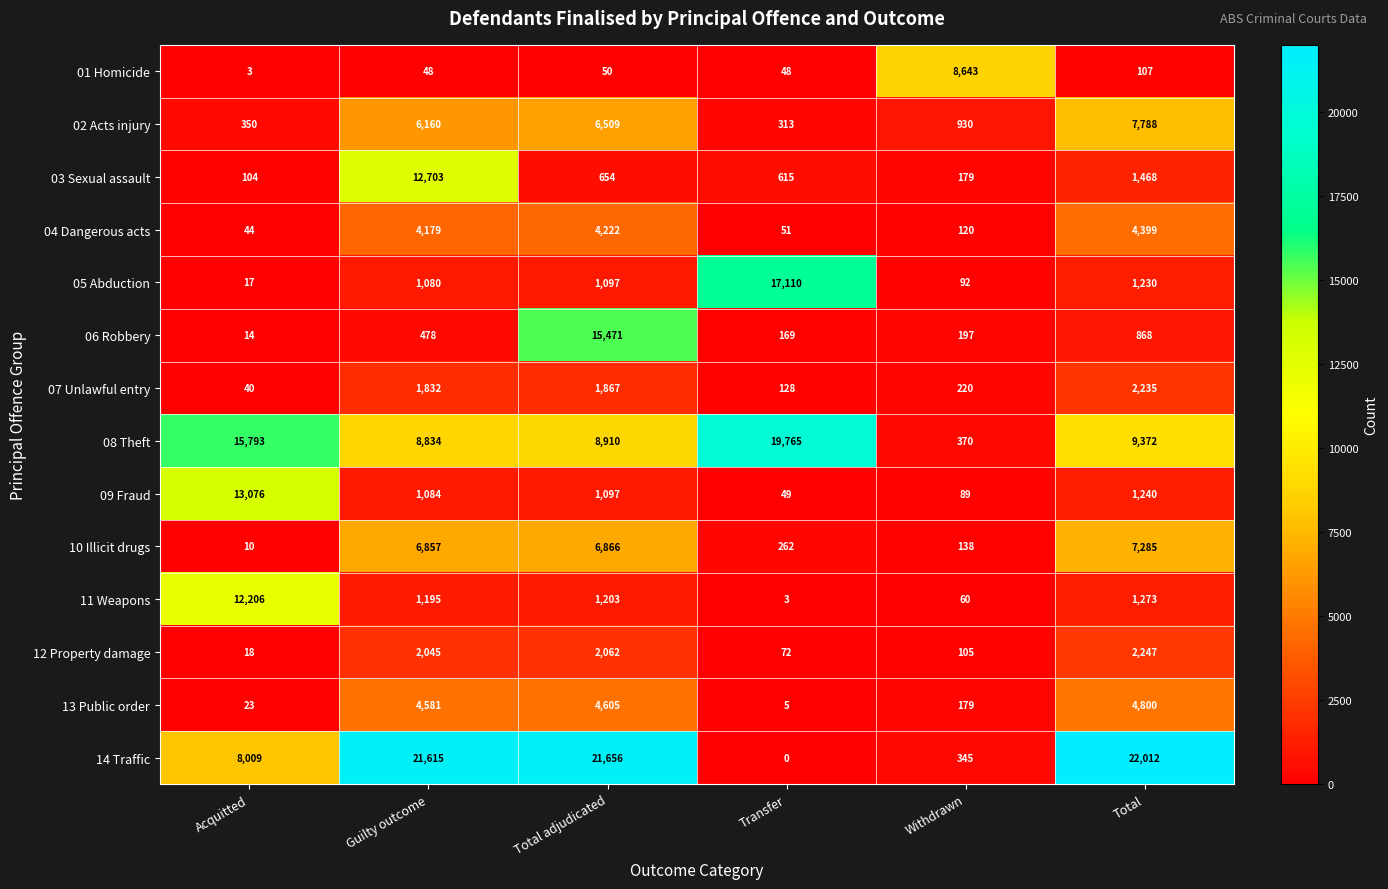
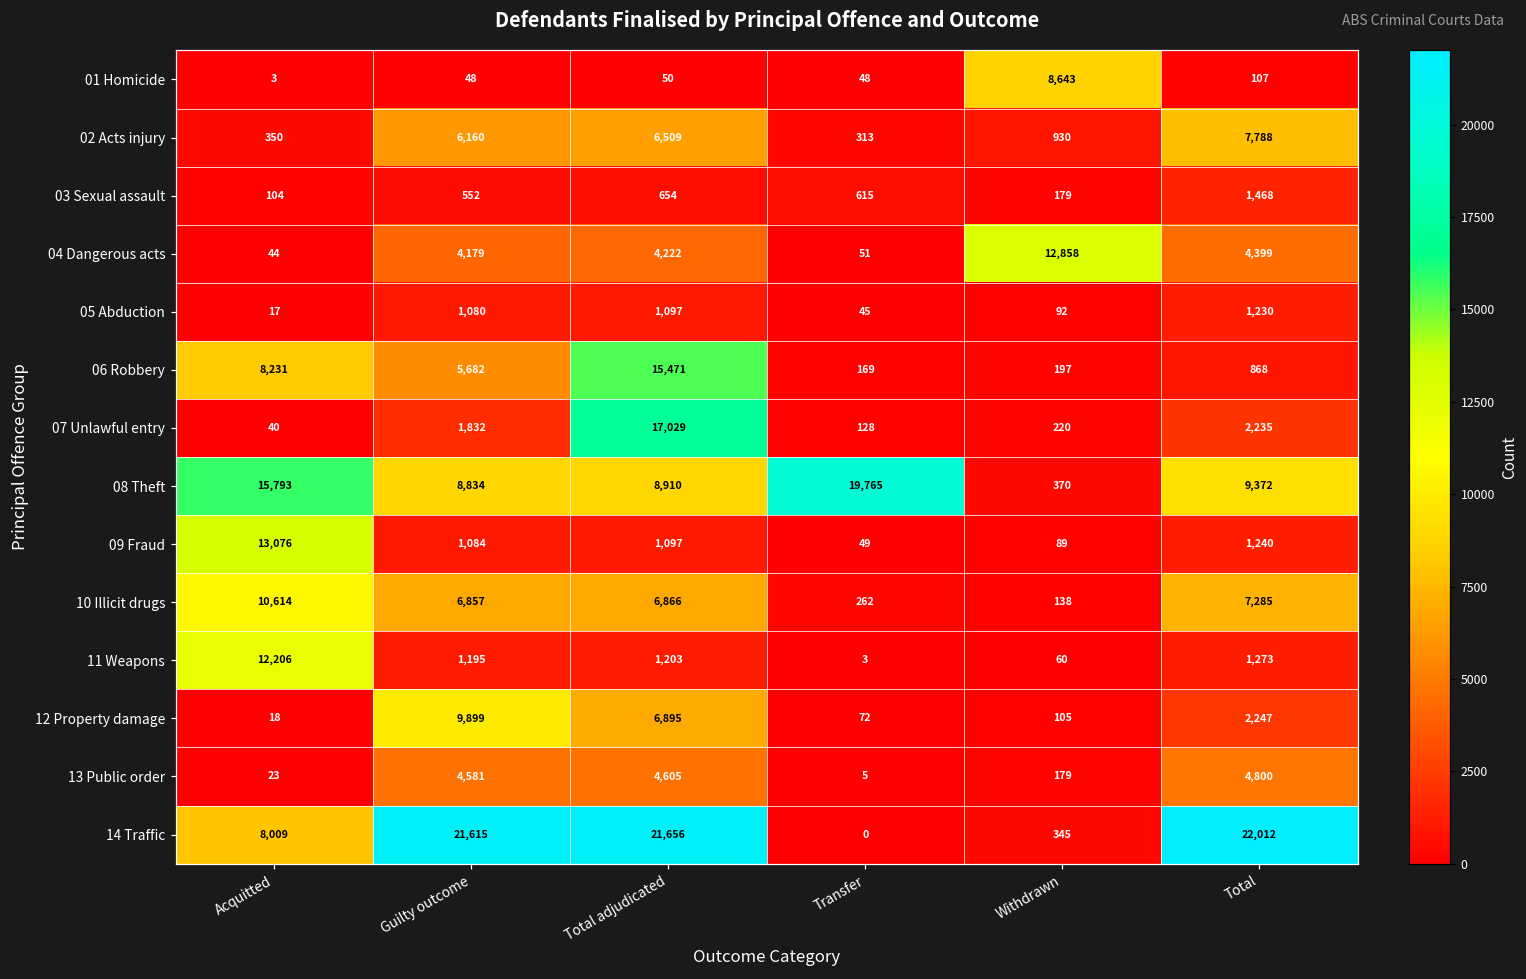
  {
    "01 Homicide": {
      "Acquitted": "3",
      "Guilty outcome": "48",
      "Total adjudicated": "50",
      "Transfer": "48",
      "Withdrawn": "8,643",
      "Total": "107"
    },
    "02 Acts injury": {
      "Acquitted": "350",
      "Guilty outcome": "6,160",
      "Total adjudicated": "6,509",
      "Transfer": "313",
      "Withdrawn": "930",
      "Total": "7,788"
    },
    "03 Sexual assault": {
      "Acquitted": "104",
-     "Guilty outcome": "12,703",
+     "Guilty outcome": "552",
      "Total adjudicated": "654",
      "Transfer": "615",
      "Withdrawn": "179",
      "Total": "1,468"
    },
    "04 Dangerous acts": {
      "Acquitted": "44",
      "Guilty outcome": "4,179",
      "Total adjudicated": "4,222",
      "Transfer": "51",
-     "Withdrawn": "120",
+     "Withdrawn": "12,858",
      "Total": "4,399"
    },
    "05 Abduction": {
      "Acquitted": "17",
      "Guilty outcome": "1,080",
      "Total adjudicated": "1,097",
-     "Transfer": "17,110",
+     "Transfer": "45",
      "Withdrawn": "92",
      "Total": "1,230"
    },
    "06 Robbery": {
-     "Acquitted": "14",
-     "Guilty outcome": "478",
+     "Acquitted": "8,231",
+     "Guilty outcome": "5,682",
      "Total adjudicated": "15,471",
      "Transfer": "169",
      "Withdrawn": "197",
      "Total": "868"
    },
    "07 Unlawful entry": {
      "Acquitted": "40",
      "Guilty outcome": "1,832",
-     "Total adjudicated": "1,867",
+     "Total adjudicated": "17,029",
      "Transfer": "128",
      "Withdrawn": "220",
      "Total": "2,235"
    },
    "08 Theft": {
      "Acquitted": "15,793",
      "Guilty outcome": "8,834",
      "Total adjudicated": "8,910",
      "Transfer": "19,765",
      "Withdrawn": "370",
      "Total": "9,372"
    },
    "09 Fraud": {
      "Acquitted": "13,076",
      "Guilty outcome": "1,084",
      "Total adjudicated": "1,097",
      "Transfer": "49",
      "Withdrawn": "89",
      "Total": "1,240"
    },
    "10 Illicit drugs": {
-     "Acquitted": "10",
+     "Acquitted": "10,614",
      "Guilty outcome": "6,857",
      "Total adjudicated": "6,866",
      "Transfer": "262",
      "Withdrawn": "138",
      "Total": "7,285"
    },
    "11 Weapons": {
      "Acquitted": "12,206",
      "Guilty outcome": "1,195",
      "Total adjudicated": "1,203",
      "Transfer": "3",
      "Withdrawn": "60",
      "Total": "1,273"
    },
    "12 Property damage": {
      "Acquitted": "18",
-     "Guilty outcome": "2,045",
-     "Total adjudicated": "2,062",
+     "Guilty outcome": "9,899",
+     "Total adjudicated": "6,895",
      "Transfer": "72",
      "Withdrawn": "105",
      "Total": "2,247"
    },
    "13 Public order": {
      "Acquitted": "23",
      "Guilty outcome": "4,581",
      "Total adjudicated": "4,605",
      "Transfer": "5",
      "Withdrawn": "179",
      "Total": "4,800"
    },
    "14 Traffic": {
      "Acquitted": "8,009",
      "Guilty outcome": "21,615",
      "Total adjudicated": "21,656",
      "Transfer": "0",
      "Withdrawn": "345",
      "Total": "22,012"
    }
  }
